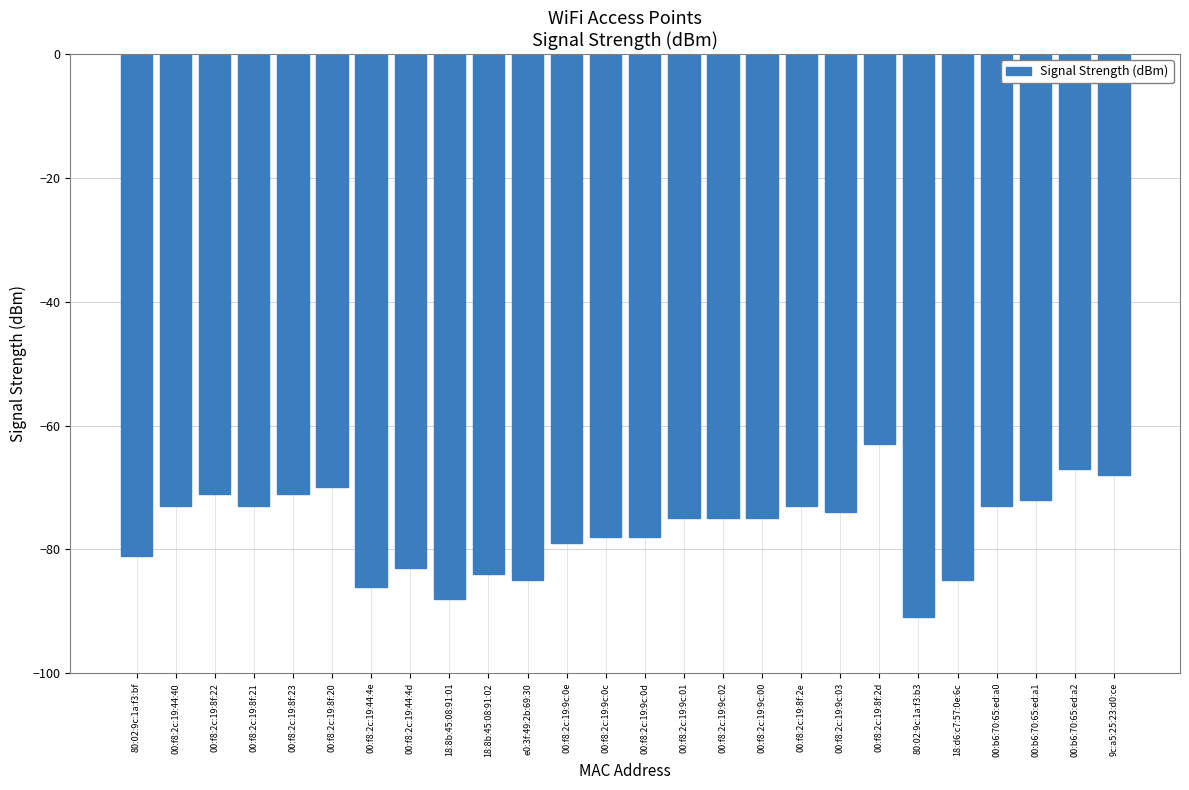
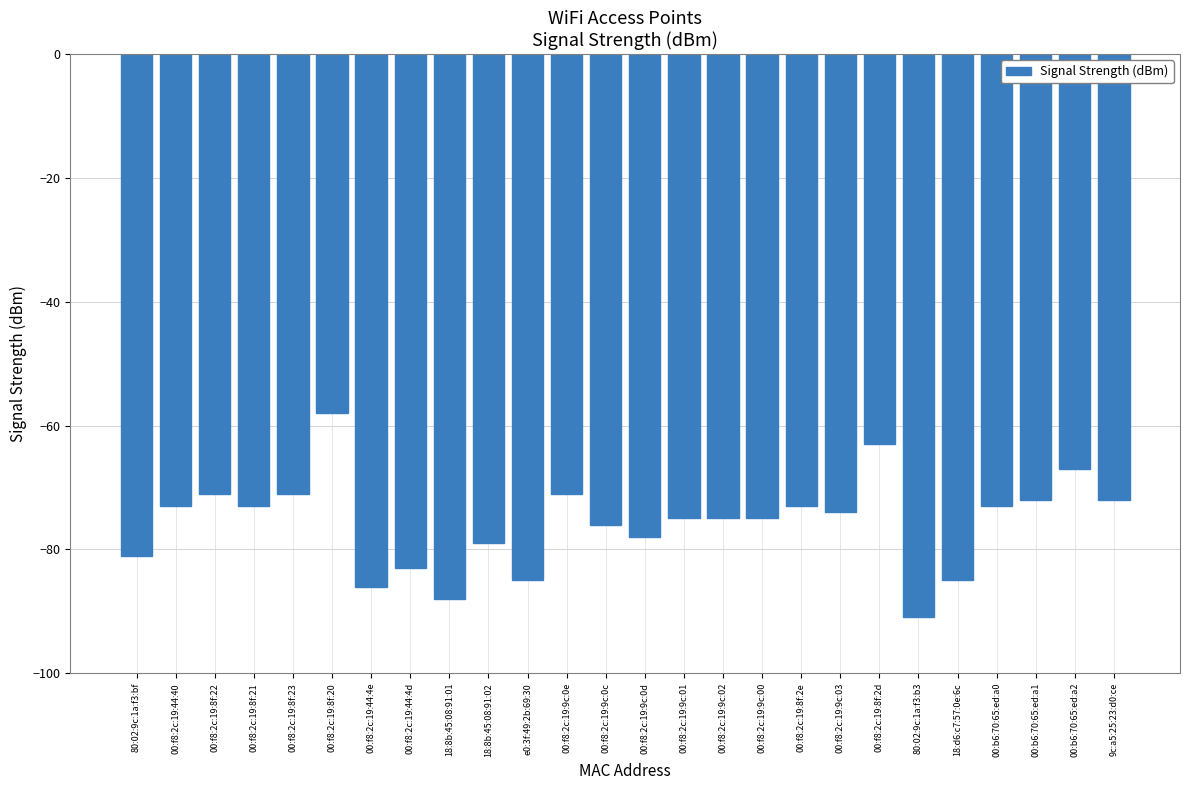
  {
    "80:02:9c:1a:f3:bf": -81,
    "00:f8:2c:19:44:40": -73,
    "00:f8:2c:19:8f:22": -71,
    "00:f8:2c:19:8f:21": -73,
    "00:f8:2c:19:8f:23": -71,
-   "00:f8:2c:19:8f:20": -70,
+   "00:f8:2c:19:8f:20": -58,
    "00:f8:2c:19:44:4e": -86,
    "00:f8:2c:19:44:4d": -83,
    "18:8b:45:08:91:01": -88,
-   "18:8b:45:08:91:02": -84,
+   "18:8b:45:08:91:02": -79,
    "e0:3f:49:2b:69:30": -85,
-   "00:f8:2c:19:9c:0e": -79,
-   "00:f8:2c:19:9c:0c": -78,
+   "00:f8:2c:19:9c:0e": -71,
+   "00:f8:2c:19:9c:0c": -76,
    "00:f8:2c:19:9c:0d": -78,
    "00:f8:2c:19:9c:01": -75,
    "00:f8:2c:19:9c:02": -75,
    "00:f8:2c:19:9c:00": -75,
    "00:f8:2c:19:8f:2e": -73,
    "00:f8:2c:19:9c:03": -74,
    "00:f8:2c:19:8f:2d": -63,
    "80:02:9c:1a:f3:b3": -91,
    "18:d6:c7:57:0e:6c": -85,
    "00:b6:70:65:ed:a0": -73,
    "00:b6:70:65:ed:a1": -72,
    "00:b6:70:65:ed:a2": -67,
-   "9c:a5:25:23:d0:ce": -68
+   "9c:a5:25:23:d0:ce": -72
  }
